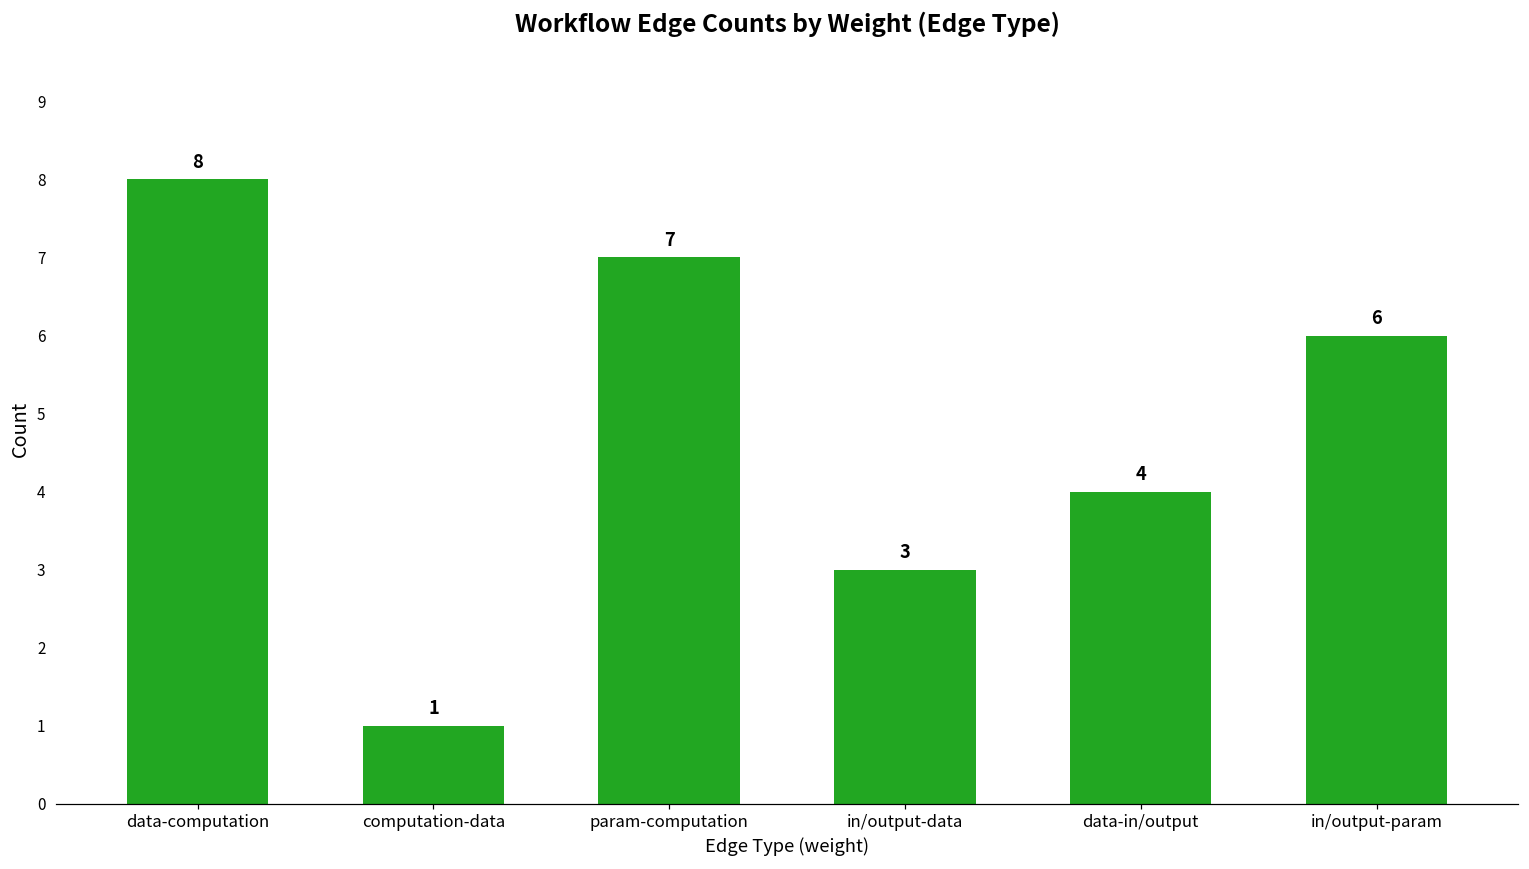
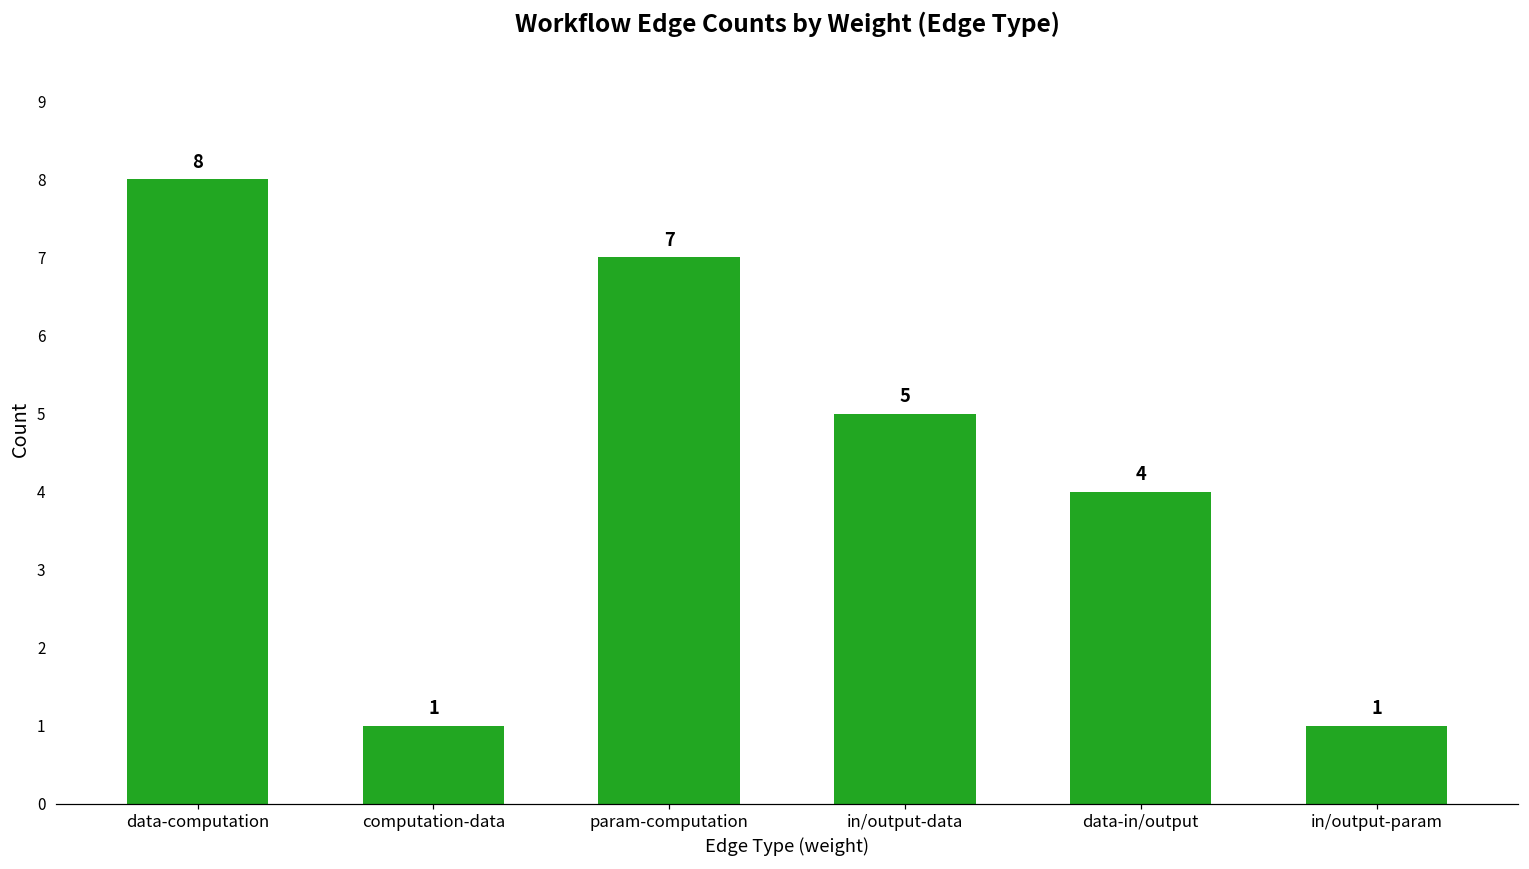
  {
    "data-computation": 8,
    "computation-data": 1,
    "param-computation": 7,
-   "in/output-data": 3,
+   "in/output-data": 5,
    "data-in/output": 4,
-   "in/output-param": 6
+   "in/output-param": 1
  }
